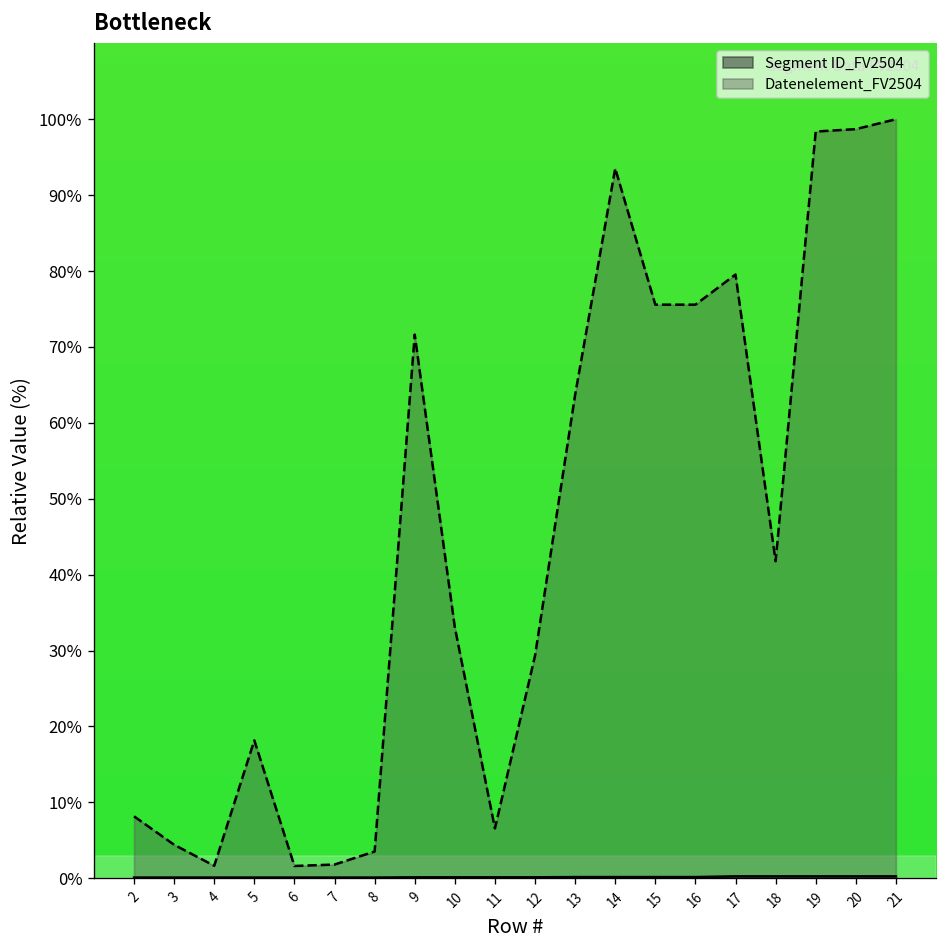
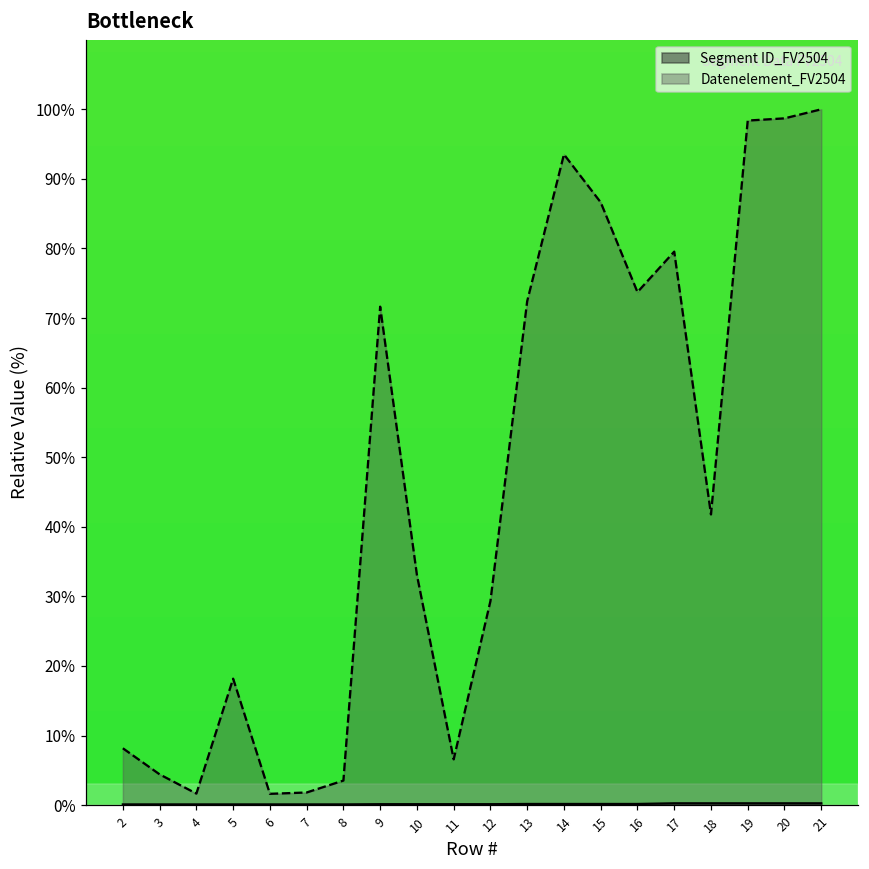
  {
    "Datenelement_FV2504": {
      "2": "8%",
      "3": "4%",
      "5": "18%",
      "8": "4%",
      "9": "72%",
      "10": "33%",
      "11": "7%",
      "12": "29%",
-     "13": "64%",
+     "13": "72%",
      "14": "94%",
-     "15": "76%",
-     "16": "76%",
+     "15": "87%",
+     "16": "74%",
      "17": "80%",
      "18": "42%",
      "19": "98%",
      "20": "99%",
      "21": "100%"
    }
  }
